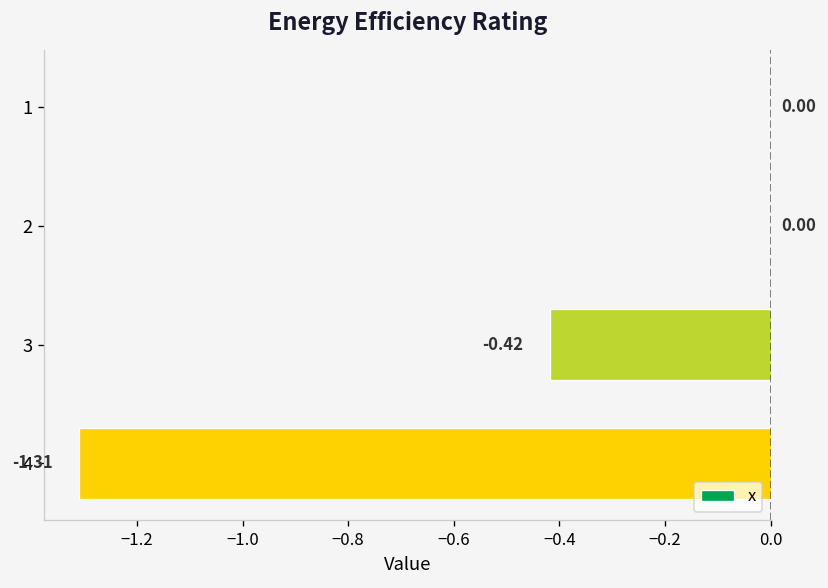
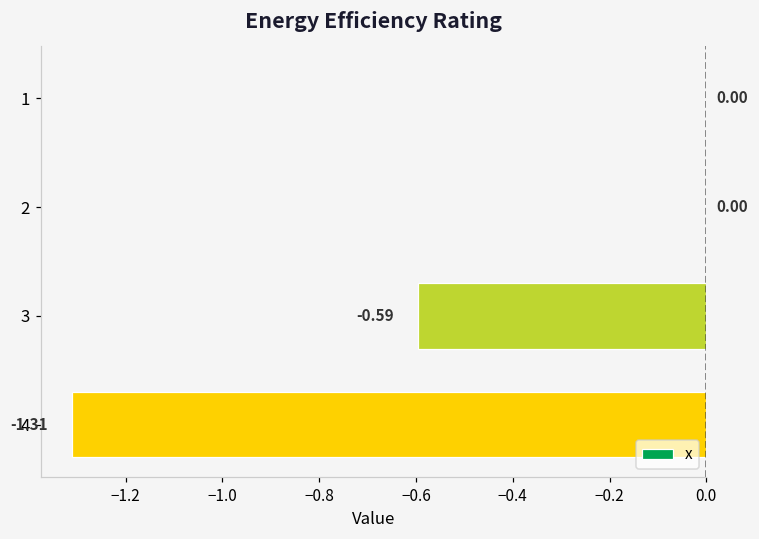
  {
    "1": 0.00,
    "2": 0.00,
-   "3": -0.42,
+   "3": -0.59,
    "4": -1.31
  }
